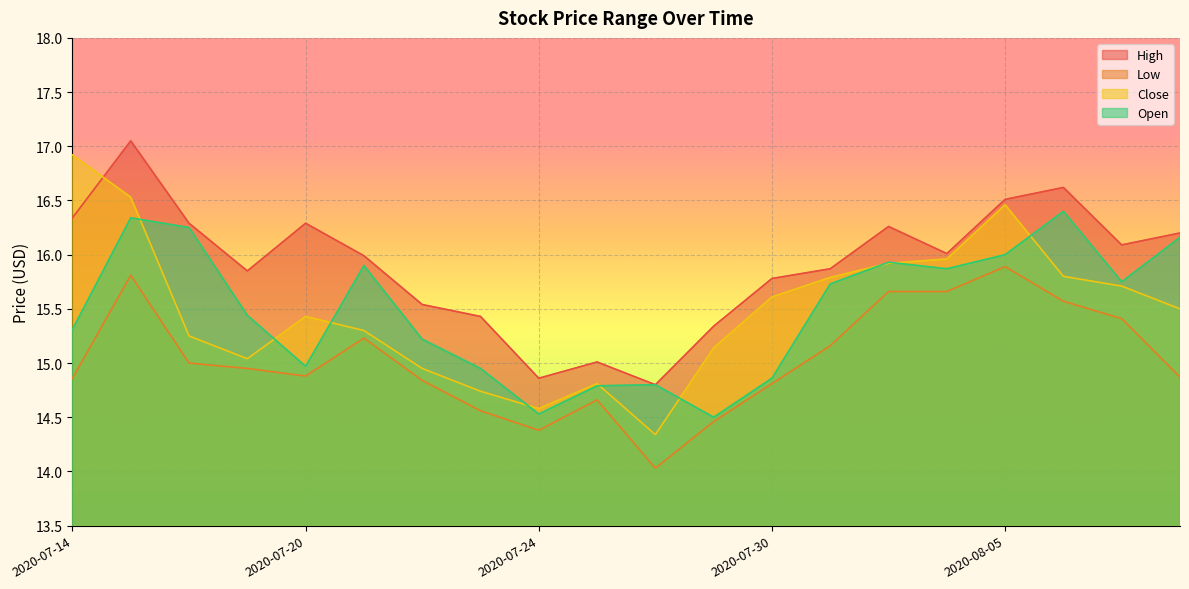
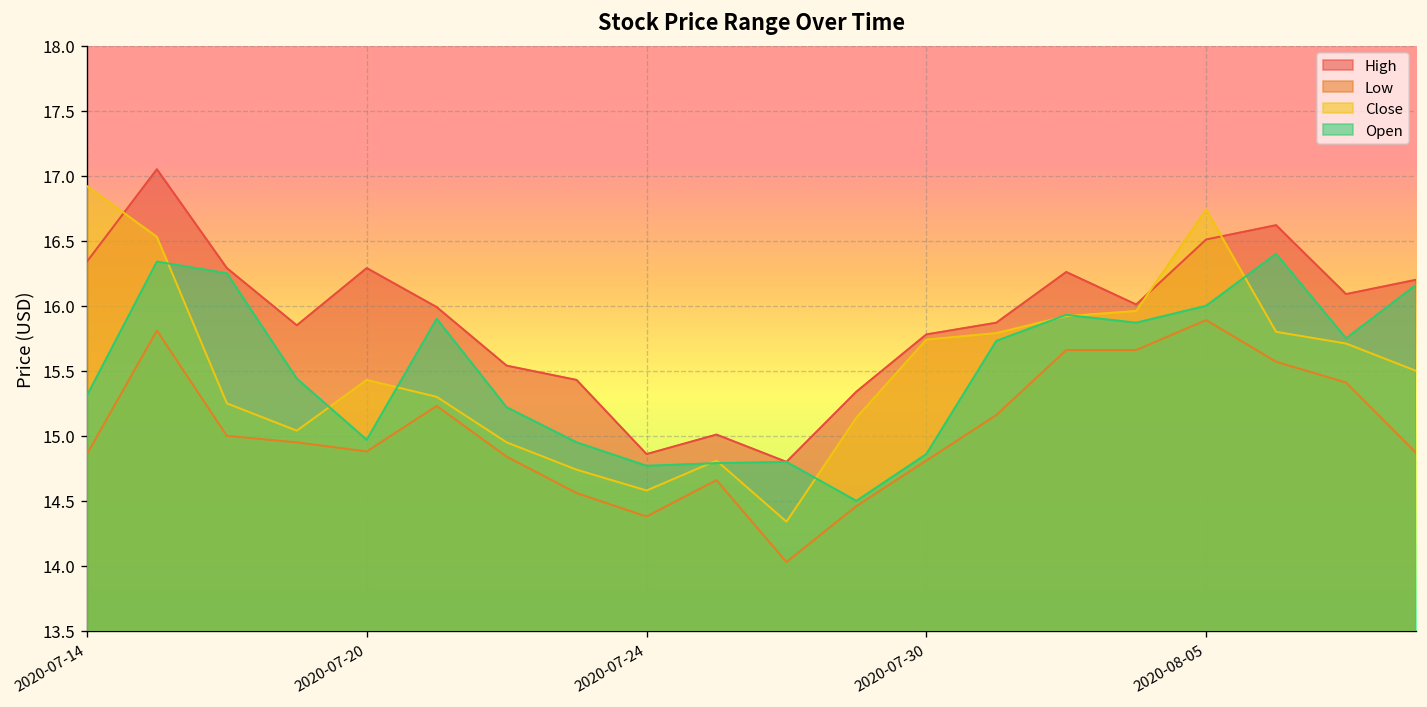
  {
    "Close": {
      "2020-07-14": 16.92,
      "2020-07-20": 15.43,
      "2020-07-24": 14.58,
-     "2020-07-30": 15.61,
-     "2020-08-05": 16.46
+     "2020-07-30": 15.74,
+     "2020-08-05": 16.74
    },
    "Open": {
      "2020-07-14": 15.31,
      "2020-07-20": 14.97,
-     "2020-07-24": 14.53,
+     "2020-07-24": 14.77,
      "2020-07-30": 14.86,
      "2020-08-05": 16.00
    }
  }
